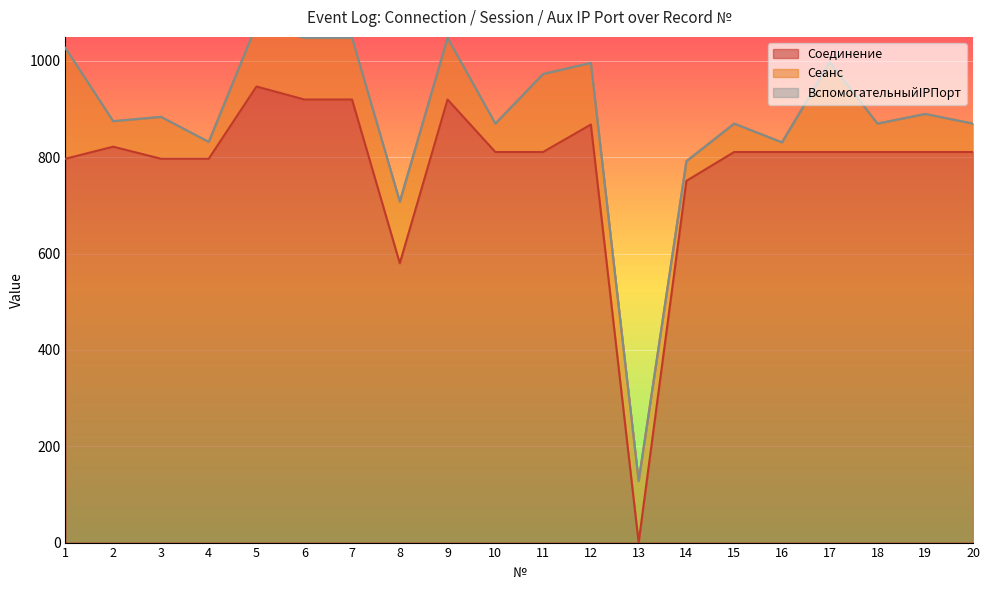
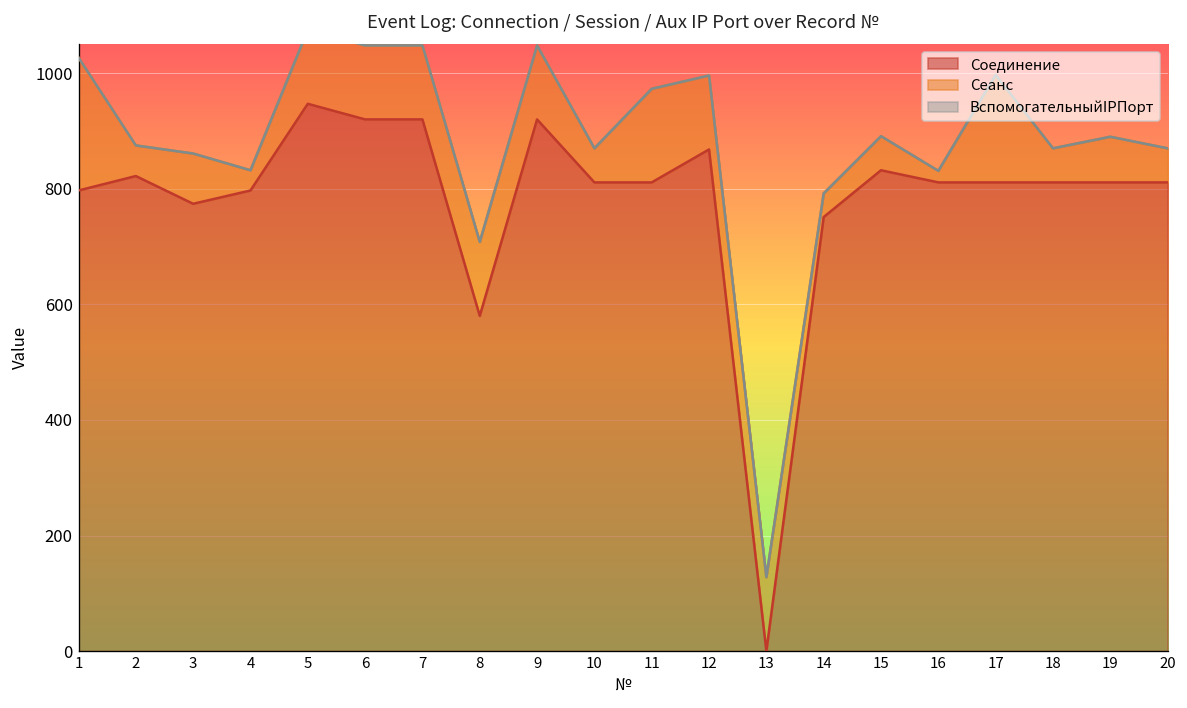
  {
    "Соединение": {
      "1": 800,
      "2": 820,
-     "3": 800,
+     "3": 770,
      "4": 800,
      "5": 950,
      "6": 920,
      "7": 920,
      "8": 580,
      "9": 920,
      "10": 810,
      "11": 810,
      "12": 870,
      "13": 0,
      "14": 750,
-     "15": 810,
+     "15": 830,
      "16": 810,
      "17": 810,
      "18": 810,
      "19": 810,
      "20": 810
    }
  }
